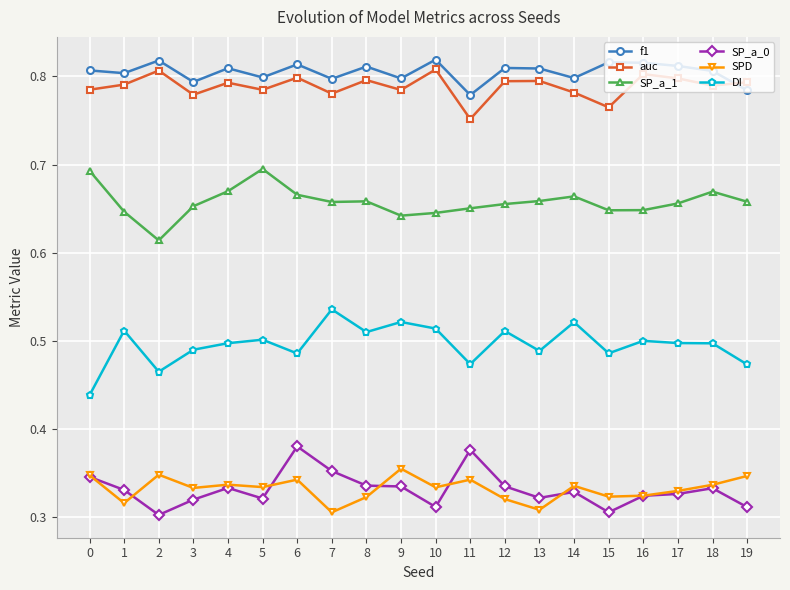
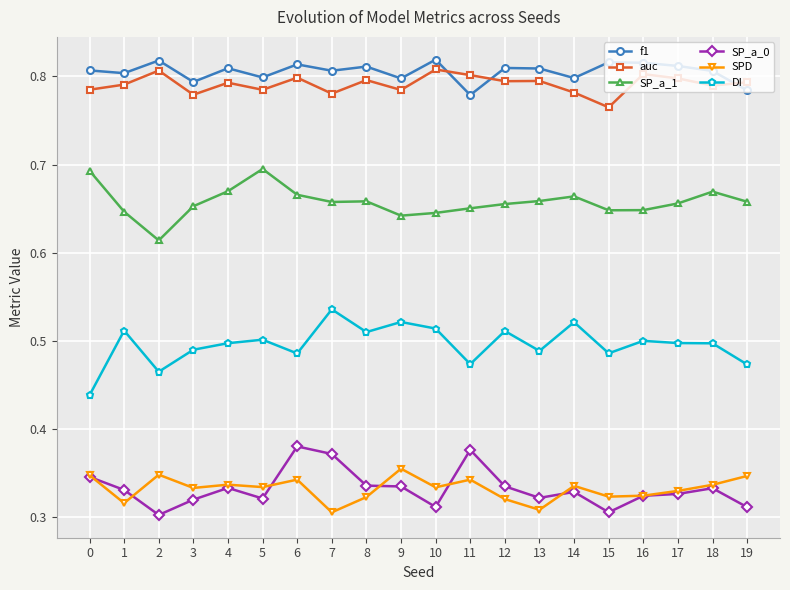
  {
    "f1": {
      "0": 0.81,
      "1": 0.80,
      "2": 0.82,
      "3": 0.79,
      "4": 0.81,
      "5": 0.80,
      "6": 0.81,
-     "7": 0.80,
+     "7": 0.81,
      "8": 0.81,
      "9": 0.80,
      "10": 0.82,
      "11": 0.78,
      "12": 0.81,
      "13": 0.81,
      "14": 0.80
    },
    "auc": {
      "0": 0.78,
      "1": 0.79,
      "2": 0.81,
      "3": 0.78,
      "4": 0.79,
      "5": 0.78,
      "6": 0.80,
      "7": 0.78,
      "8": 0.80,
      "9": 0.78,
      "10": 0.81,
-     "11": 0.75,
+     "11": 0.80,
      "12": 0.79,
      "13": 0.79,
      "14": 0.78,
      "15": 0.76
    },
    "SP_a_1": {
      "0": 0.69,
      "1": 0.65,
      "2": 0.61,
      "3": 0.65,
      "4": 0.67,
      "5": 0.69,
      "6": 0.67,
      "7": 0.66,
      "8": 0.66,
      "9": 0.64,
      "10": 0.65,
      "11": 0.65,
      "12": 0.66,
      "13": 0.66,
      "14": 0.66,
      "15": 0.65,
      "16": 0.65,
      "17": 0.66,
      "18": 0.67,
      "19": 0.66
    },
    "SP_a_0": {
      "1": 0.33,
      "2": 0.30,
      "3": 0.32,
      "4": 0.33,
      "5": 0.32,
      "6": 0.38,
-     "7": 0.35,
+     "7": 0.37,
      "8": 0.34,
      "9": 0.33,
      "10": 0.31,
      "11": 0.38,
      "12": 0.33,
      "13": 0.32,
      "14": 0.33,
      "15": 0.31,
      "17": 0.33,
      "18": 0.33,
      "19": 0.31
    },
    "SPD": {
      "1": 0.32,
      "2": 0.35,
      "3": 0.33,
      "4": 0.34,
      "5": 0.33,
      "6": 0.34,
      "7": 0.31,
      "8": 0.32,
      "9": 0.35,
      "10": 0.33,
      "11": 0.34,
      "12": 0.32,
      "13": 0.31,
      "14": 0.34,
      "15": 0.32,
      "17": 0.33,
      "18": 0.34,
      "19": 0.35
    },
    "DI": {
      "0": 0.44,
      "1": 0.51,
      "2": 0.46,
      "3": 0.49,
      "4": 0.50,
      "5": 0.50,
      "6": 0.49,
      "7": 0.54,
      "8": 0.51,
      "9": 0.52,
      "10": 0.51,
      "11": 0.47,
      "12": 0.51,
      "13": 0.49,
      "14": 0.52,
      "15": 0.49,
      "16": 0.50,
      "17": 0.50,
      "18": 0.50,
      "19": 0.47
    }
  }
